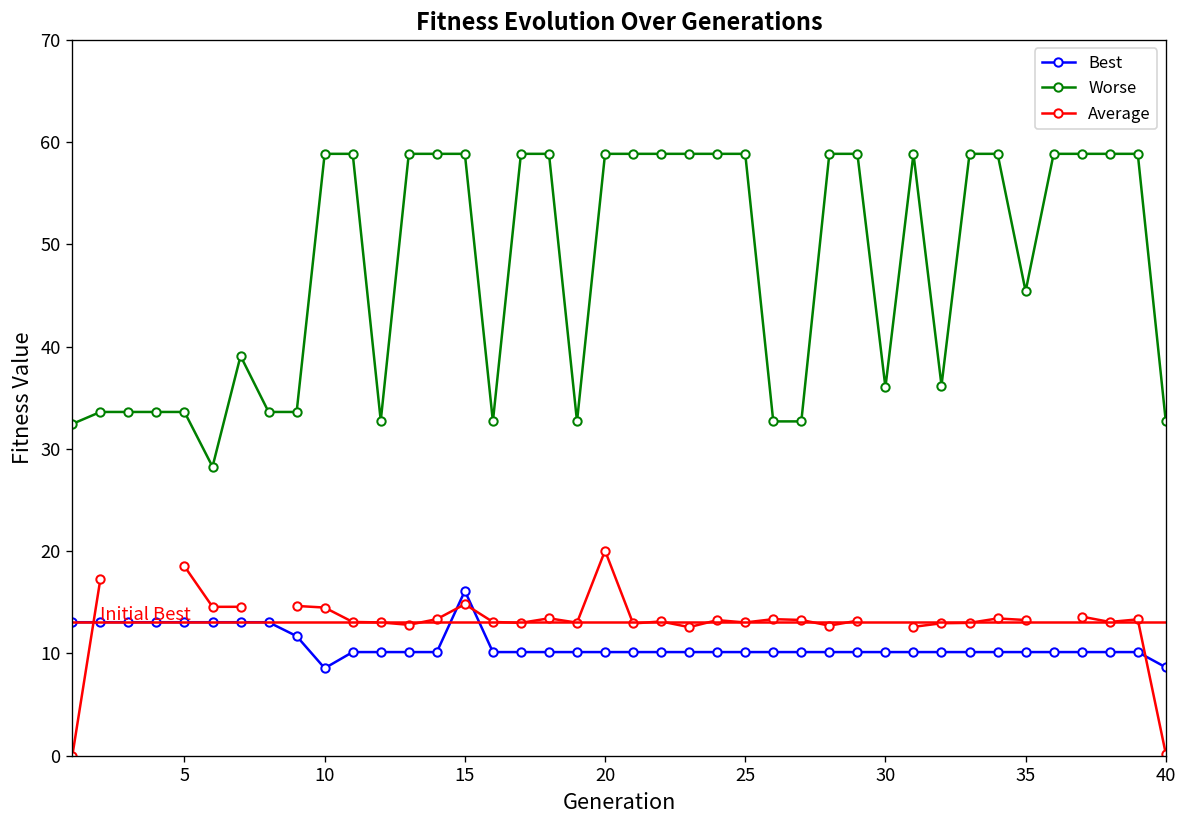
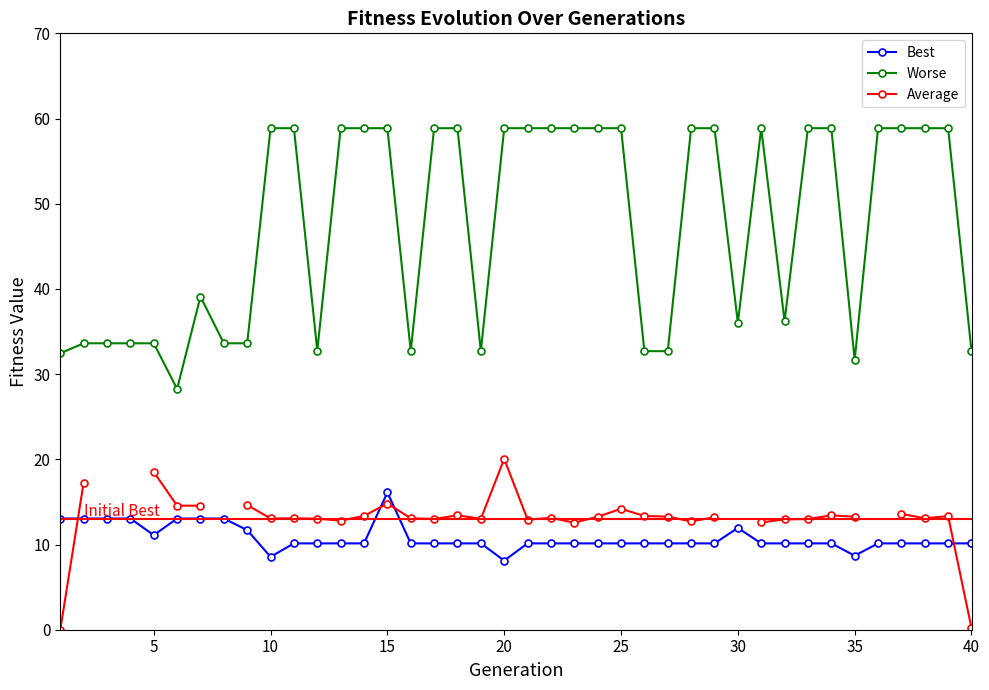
  {
    "Best": {
-     "5": 13,
+     "5": 11,
      "10": 9,
      "15": 16,
-     "20": 10,
+     "20": 8,
      "25": 10,
-     "30": 10,
-     "35": 10,
-     "40": 9
+     "30": 12,
+     "35": 9,
+     "40": 10
    },
    "Worse": {
      "5": 34,
      "10": 59,
      "15": 59,
      "20": 59,
      "25": 59,
      "30": 36,
-     "35": 45,
+     "35": 32,
      "40": 33
    },
    "Average": {
      "5": 19,
-     "10": 14,
+     "10": 13,
      "15": 15,
      "20": 20,
-     "25": 13,
+     "25": 14,
      "35": 13,
      "40": 0
    }
  }
